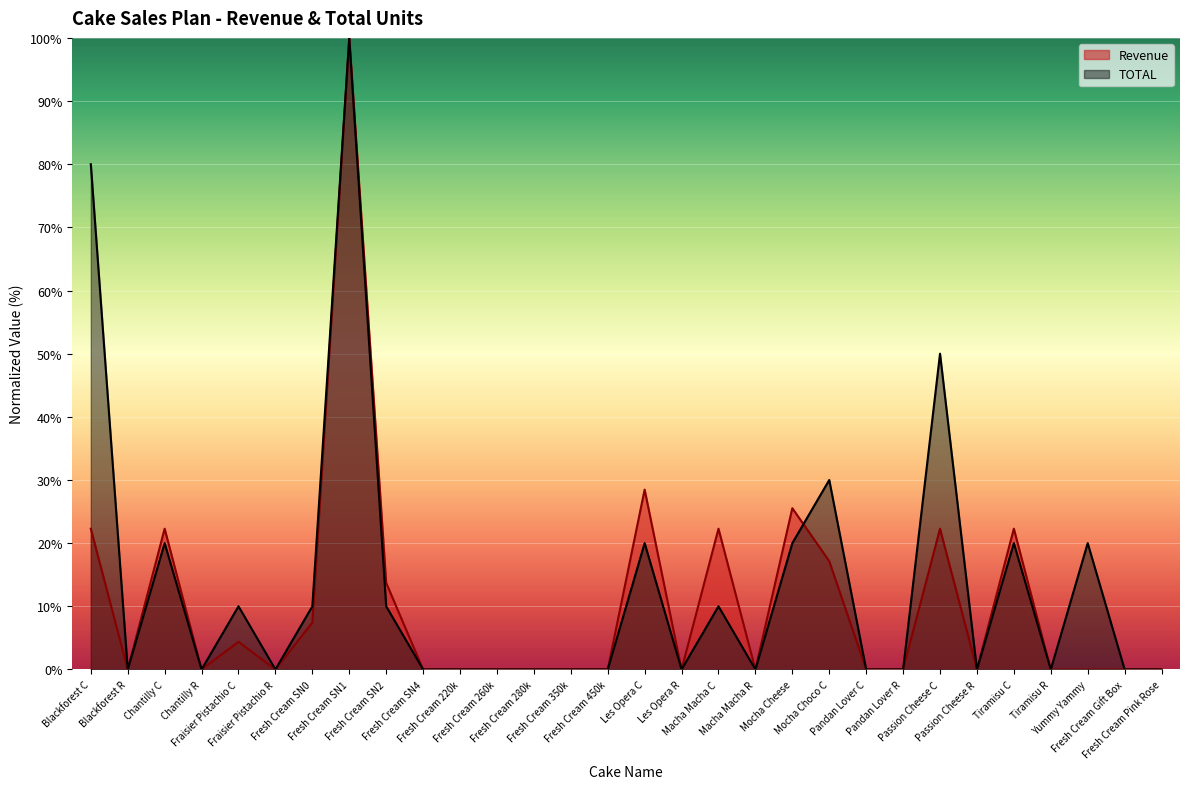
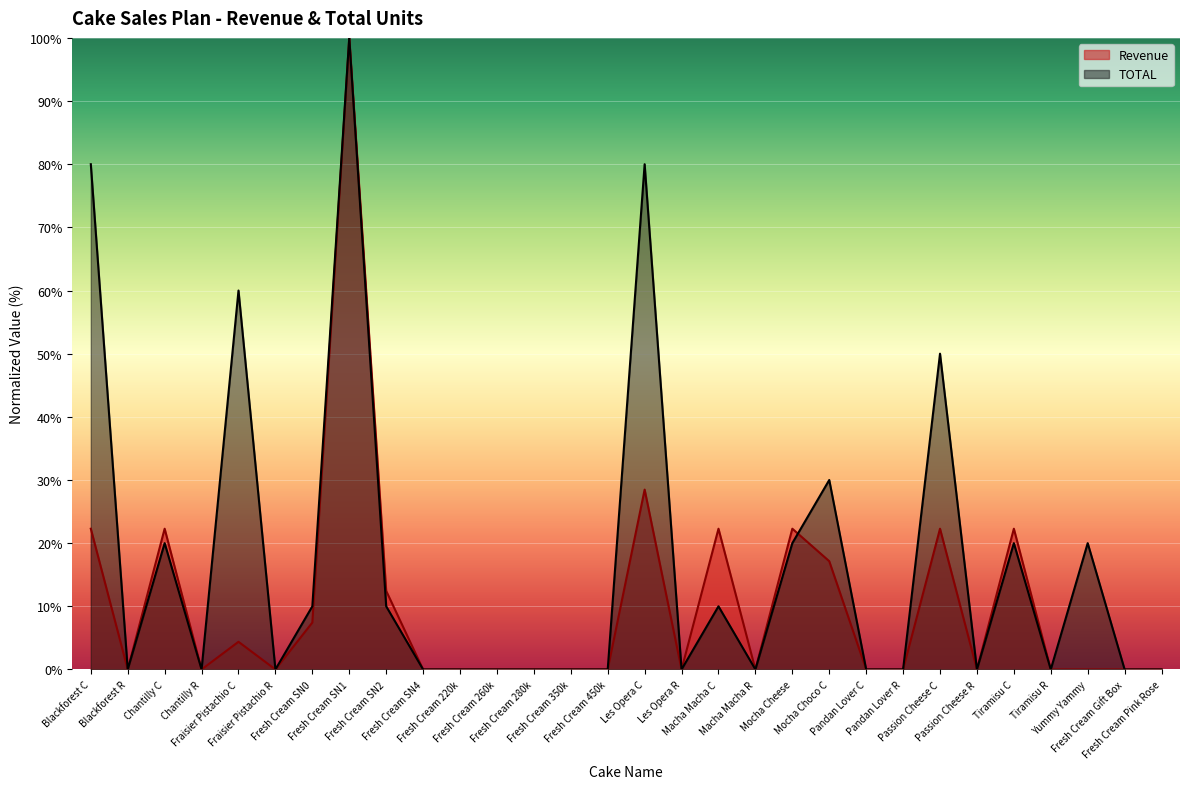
  {
    "Revenue": {
      "Blackforest C": "22%",
      "Chantilly C": "22%",
      "Fraisier Pistachio C": "4%",
      "Fresh Cream SN0": "7%",
-     "Fresh Cream SN2": "14%",
+     "Fresh Cream SN2": "12%",
      "Les Opera C": "28%",
      "Macha Macha C": "22%",
-     "Mocha Cheese": "26%",
+     "Mocha Cheese": "22%",
      "Mocha Choco C": "17%",
      "Passion Cheese C": "22%",
      "Tiramisu C": "22%",
      "Yummy Yammy": "0%"
    },
    "TOTAL": {
      "Blackforest C": "80%",
      "Chantilly C": "20%",
-     "Fraisier Pistachio C": "10%",
+     "Fraisier Pistachio C": "60%",
      "Fresh Cream SN0": "10%",
      "Fresh Cream SN2": "10%",
-     "Les Opera C": "20%",
+     "Les Opera C": "80%",
      "Macha Macha C": "10%",
      "Mocha Cheese": "20%",
      "Mocha Choco C": "30%",
      "Passion Cheese C": "50%",
      "Tiramisu C": "20%",
      "Yummy Yammy": "20%"
    }
  }
